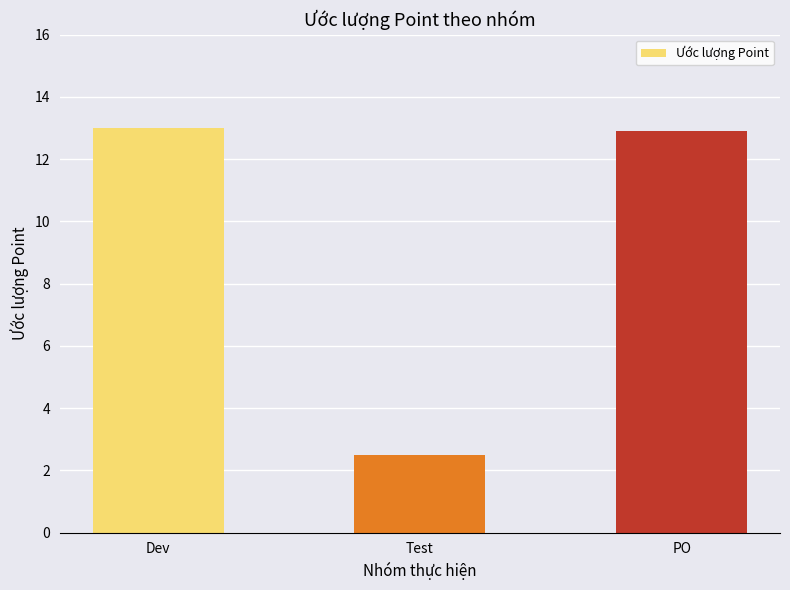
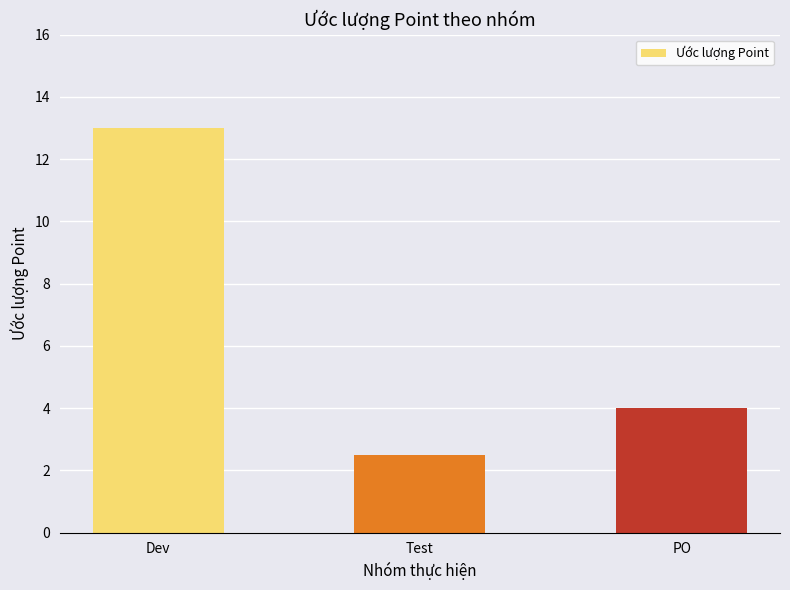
  {
    "Dev": 13.0,
    "Test": 2.5,
-   "PO": 12.9
+   "PO": 4.0
  }
